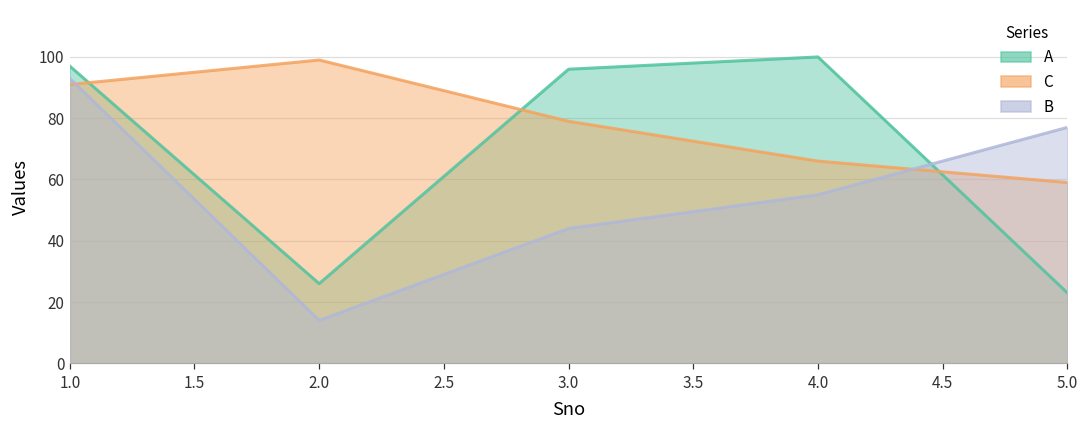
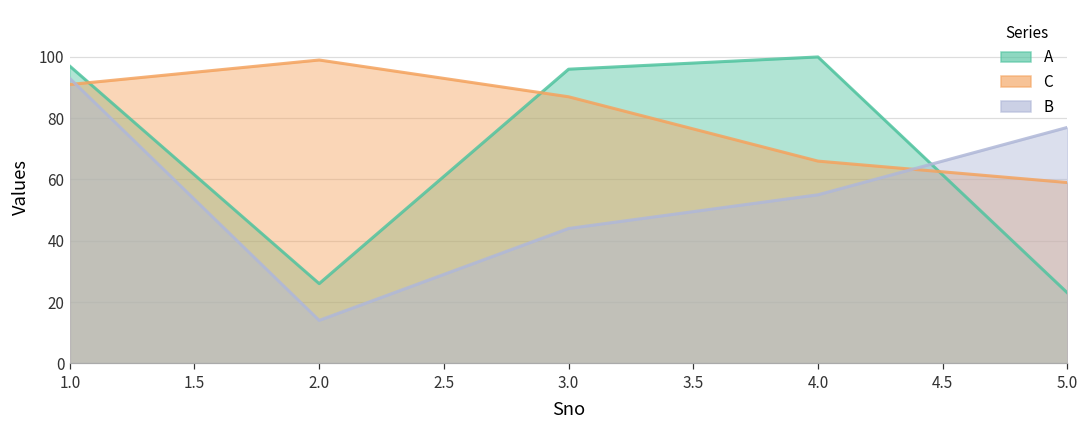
  {
    "A": {
      "1.0": 97,
      "2.0": 26,
      "3.0": 96,
      "4.0": 100,
      "5.0": 23
    },
    "C": {
      "1.0": 91,
      "2.0": 99,
-     "3.0": 79,
+     "3.0": 87,
      "4.0": 66,
      "5.0": 59
    },
    "B": {
      "1.0": 93,
      "2.0": 14,
      "3.0": 44,
      "4.0": 55,
      "5.0": 77
    }
  }
